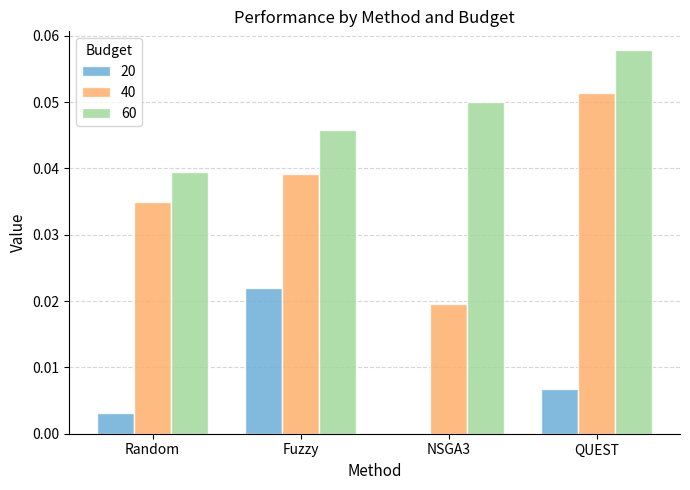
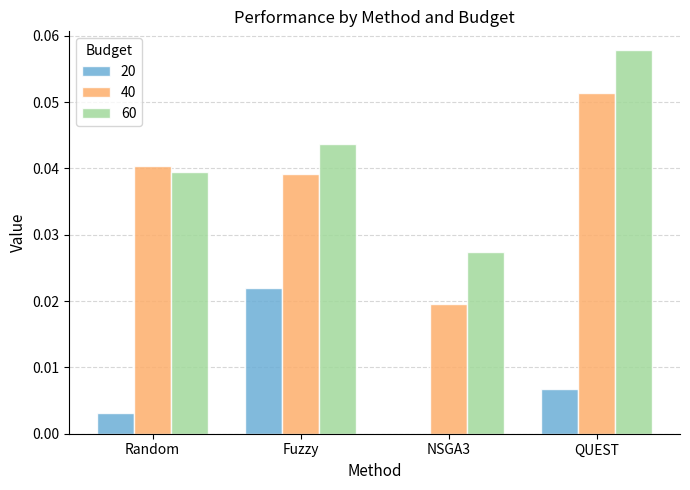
  {
    "20": {
      "Random": 0.003,
      "Fuzzy": 0.022,
      "NSGA3": 0.000,
      "QUEST": 0.007
    },
    "40": {
-     "Random": 0.035,
+     "Random": 0.040,
      "Fuzzy": 0.039,
      "NSGA3": 0.020,
      "QUEST": 0.051
    },
    "60": {
      "Random": 0.040,
-     "Fuzzy": 0.046,
-     "NSGA3": 0.050,
+     "Fuzzy": 0.044,
+     "NSGA3": 0.027,
      "QUEST": 0.058
    }
  }
